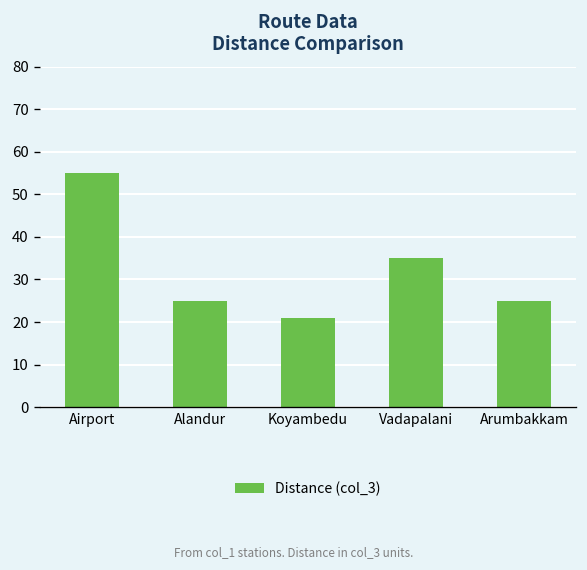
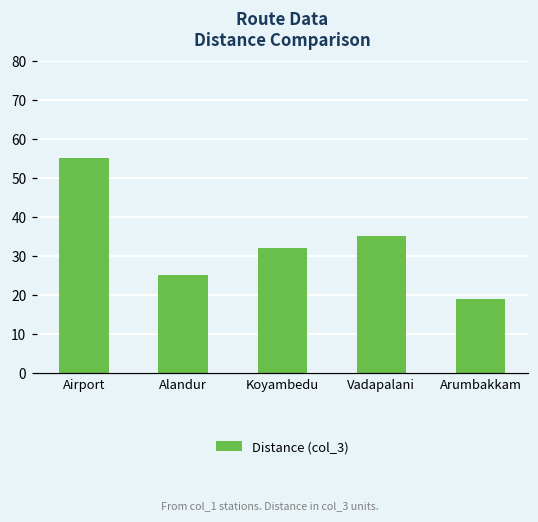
  {
    "Airport": 55,
    "Alandur": 25,
-   "Koyambedu": 21,
+   "Koyambedu": 32,
    "Vadapalani": 35,
-   "Arumbakkam": 25
+   "Arumbakkam": 19
  }
